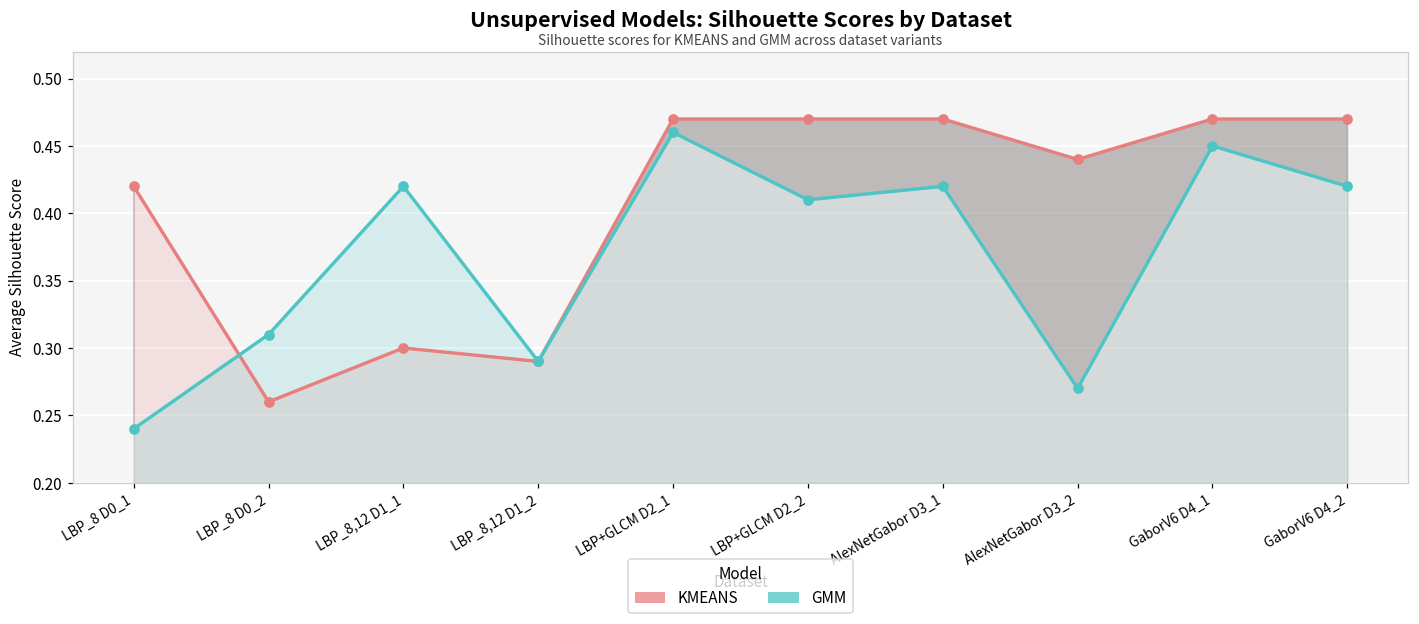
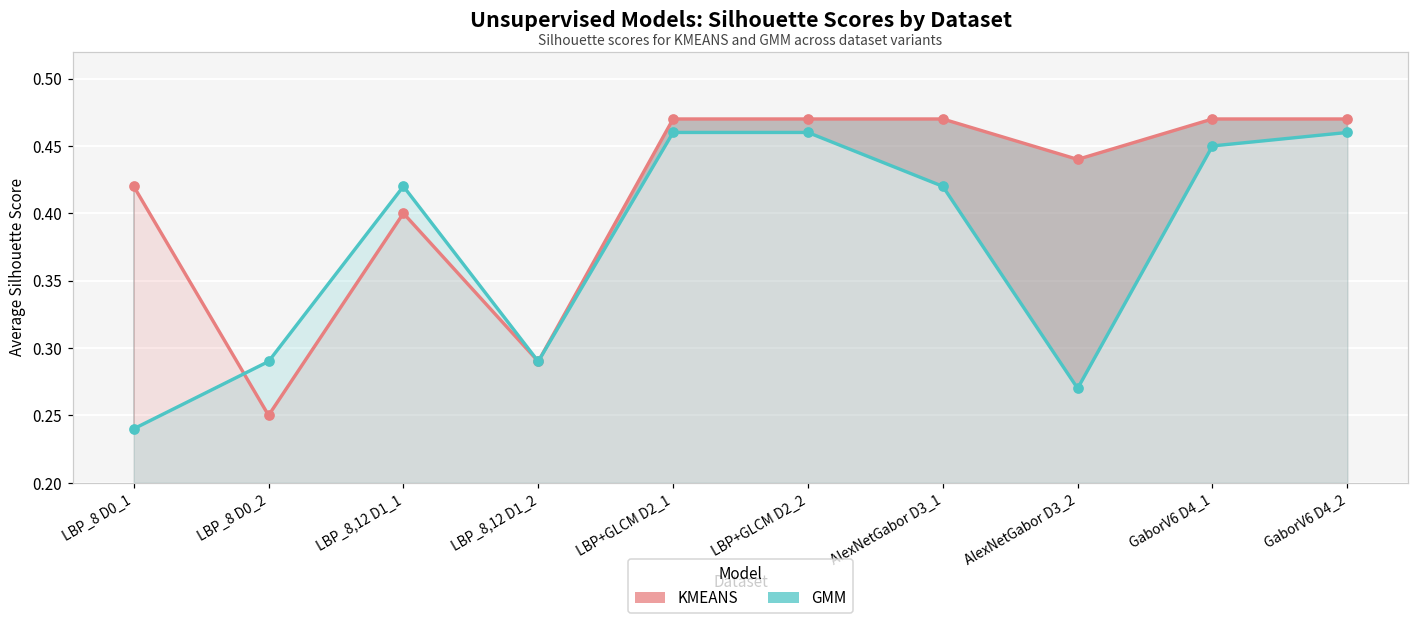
  {
    "KMEANS": {
      "LBP_8 D0_1": 0.42,
-     "LBP_8 D0_2": 0.26,
-     "LBP_8,12 D1_1": 0.3,
+     "LBP_8 D0_2": 0.25,
+     "LBP_8,12 D1_1": 0.4,
      "LBP+GLCM D2_1": 0.47,
      "LBP+GLCM D2_2": 0.47,
      "AlexNetGabor D3_1": 0.47,
      "AlexNetGabor D3_2": 0.44,
      "GaborV6 D4_1": 0.47,
      "GaborV6 D4_2": 0.47
    },
    "GMM": {
      "LBP_8 D0_1": 0.24,
-     "LBP_8 D0_2": 0.31,
+     "LBP_8 D0_2": 0.29,
      "LBP_8,12 D1_1": 0.42,
      "LBP+GLCM D2_1": 0.46,
-     "LBP+GLCM D2_2": 0.41,
+     "LBP+GLCM D2_2": 0.46,
      "AlexNetGabor D3_1": 0.42,
      "AlexNetGabor D3_2": 0.27,
      "GaborV6 D4_1": 0.45,
-     "GaborV6 D4_2": 0.42
+     "GaborV6 D4_2": 0.46
    }
  }
